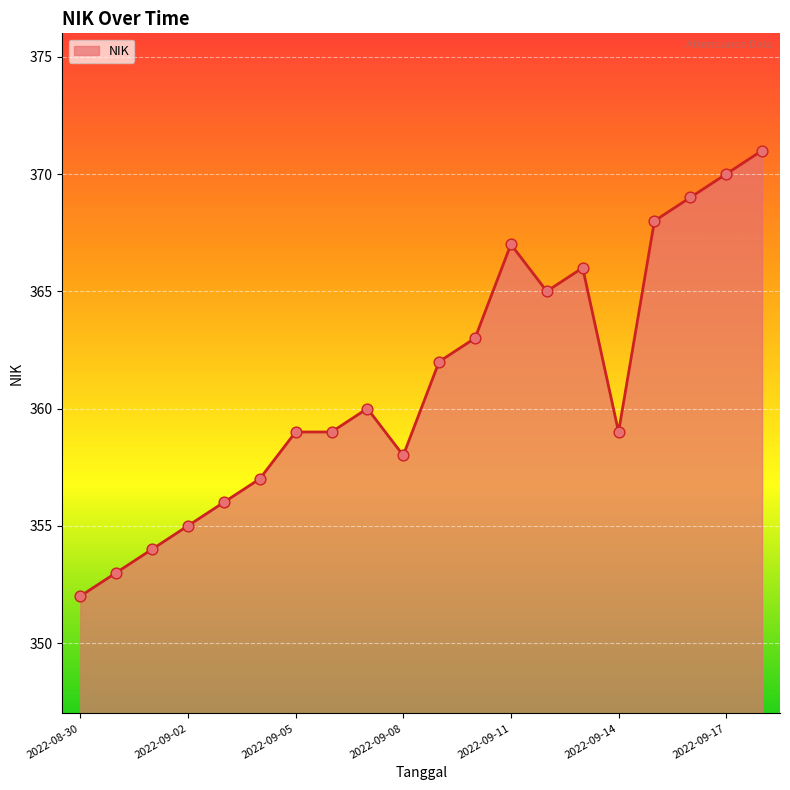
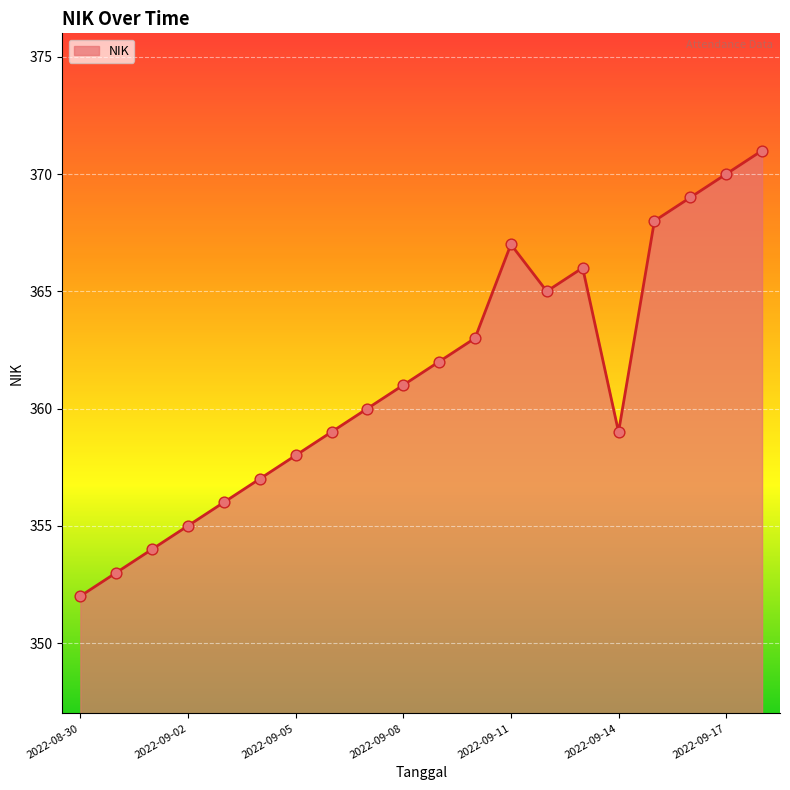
  {
    "2022-08-30": 352,
    "2022-09-02": 355,
-   "2022-09-05": 359,
-   "2022-09-08": 358,
+   "2022-09-05": 358,
+   "2022-09-08": 361,
    "2022-09-11": 367,
    "2022-09-14": 359,
    "2022-09-17": 370
  }
